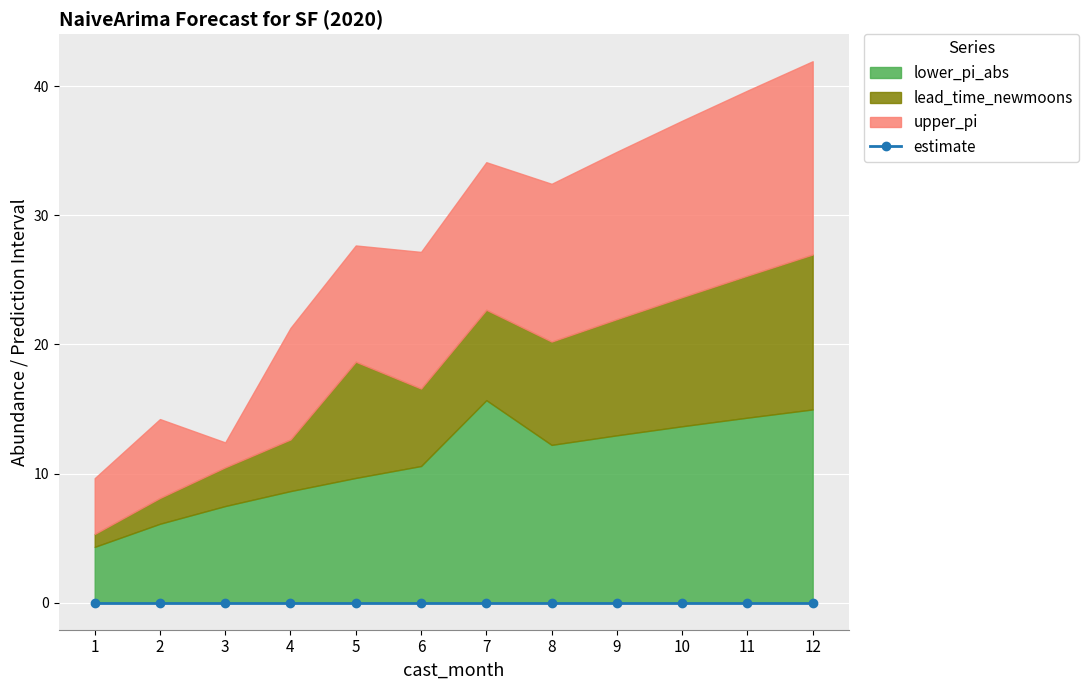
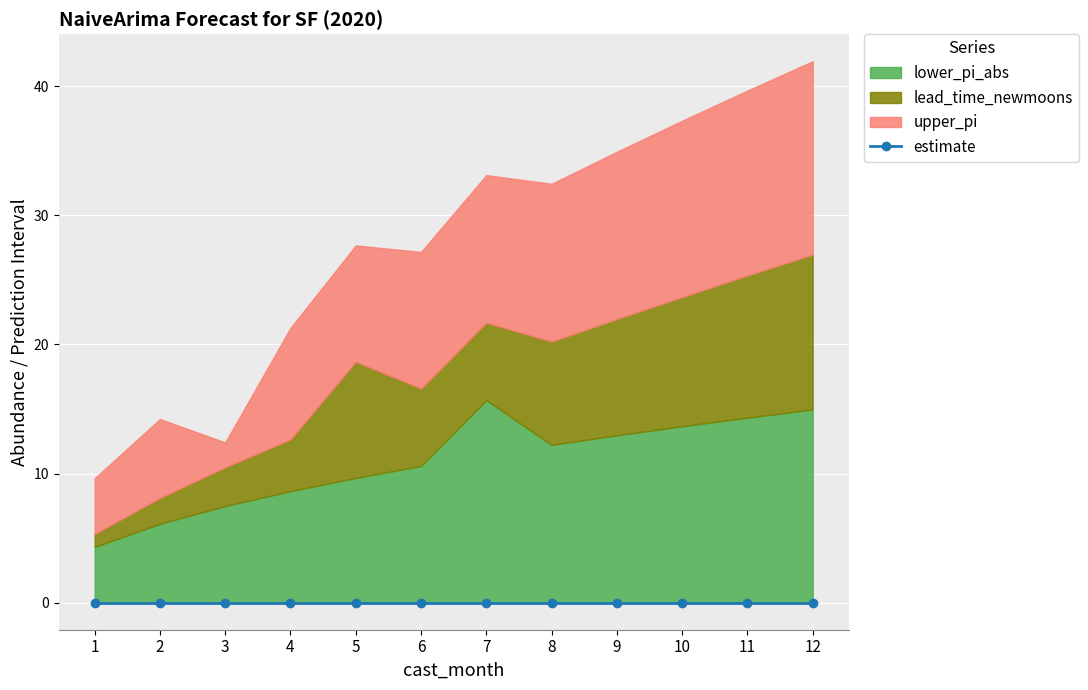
  {
    "estimate": {
      "1": 0,
      "2": 0,
      "3": 0,
      "4": 0,
      "5": 0,
      "6": 0,
      "7": 0,
      "8": 0,
      "9": 0,
      "10": 0,
      "11": 0,
      "12": 0
    },
    "lower_pi_abs": {
      "1": 4.3,
      "2": 6,
      "3": 7.5,
      "4": 8.6,
      "5": 9.7,
      "6": 10.6,
      "7": 15.7,
      "8": 12.2,
      "9": 13,
      "10": 13.7,
      "11": 14.3,
      "12": 15
    },
    "lead_time_newmoons": {
      "1": 1,
      "2": 2,
      "3": 3,
      "4": 4,
      "5": 9,
      "6": 6,
-     "7": 7,
+     "7": 6,
      "8": 8,
      "9": 9,
      "10": 10,
      "11": 11,
      "12": 12
    },
    "upper_pi": {
      "1": 4.3,
      "2": 6,
      "3": 2,
      "4": 8.6,
      "5": 9,
      "6": 10.6,
      "7": 11.4,
      "8": 12.2,
      "9": 13,
      "10": 13.7,
      "11": 14.3,
      "12": 15
    }
  }
